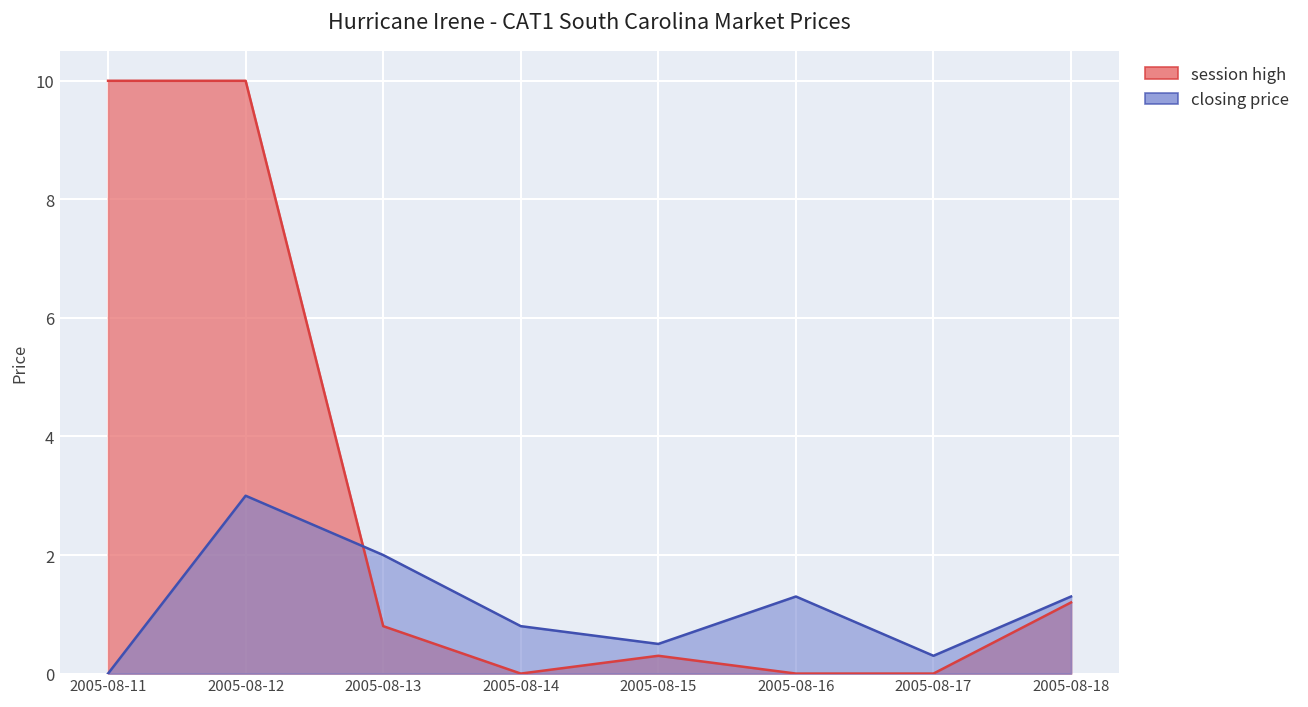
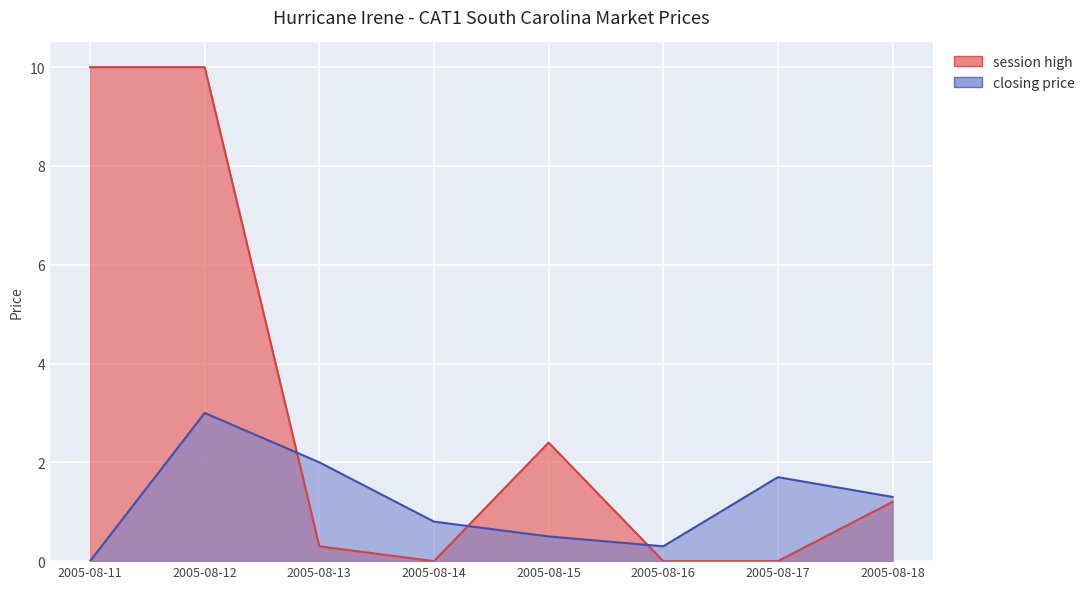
  {
    "session high": {
      "2005-08-11": 10.0,
      "2005-08-12": 10.0,
-     "2005-08-13": 0.8,
+     "2005-08-13": 0.3,
      "2005-08-14": 0.0,
-     "2005-08-15": 0.3,
+     "2005-08-15": 2.4,
      "2005-08-16": 0.0,
      "2005-08-17": 0.0,
      "2005-08-18": 1.2
    },
    "closing price": {
      "2005-08-11": 0.0,
      "2005-08-12": 3.0,
      "2005-08-13": 2.0,
      "2005-08-14": 0.8,
      "2005-08-15": 0.5,
-     "2005-08-16": 1.3,
-     "2005-08-17": 0.3,
+     "2005-08-16": 0.3,
+     "2005-08-17": 1.7,
      "2005-08-18": 1.3
    }
  }
